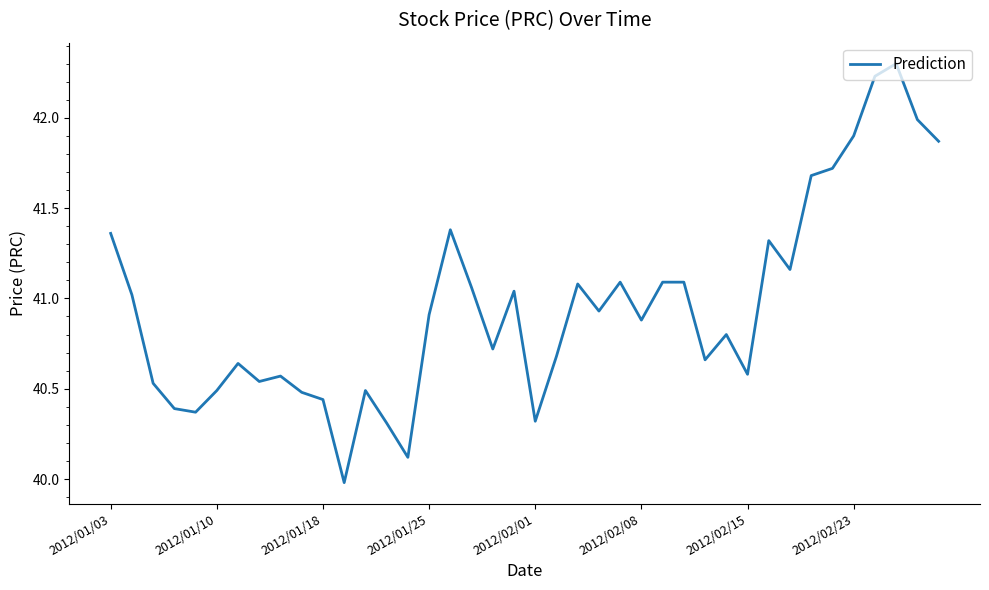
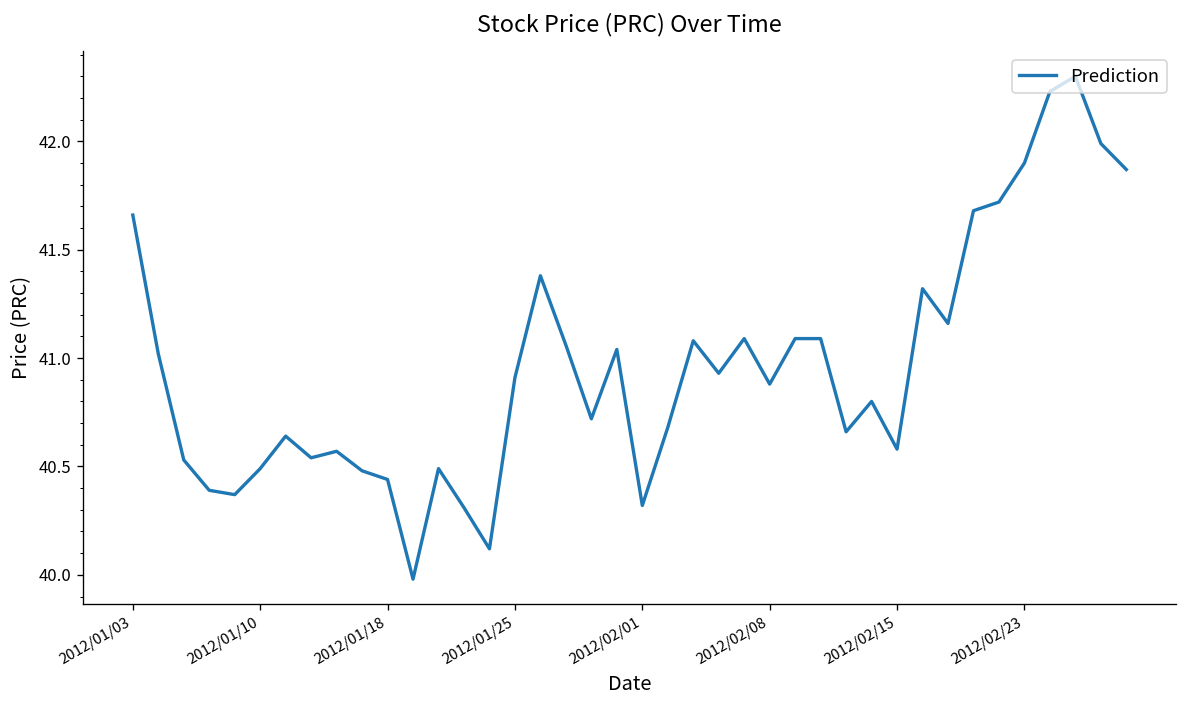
  {
-   "2012/01/03": 41.36,
+   "2012/01/03": 41.66,
    "2012/01/10": 40.49,
    "2012/01/18": 40.44,
    "2012/01/25": 40.91,
    "2012/02/01": 40.32,
    "2012/02/08": 40.88,
    "2012/02/15": 40.58,
    "2012/02/23": 41.90
  }
